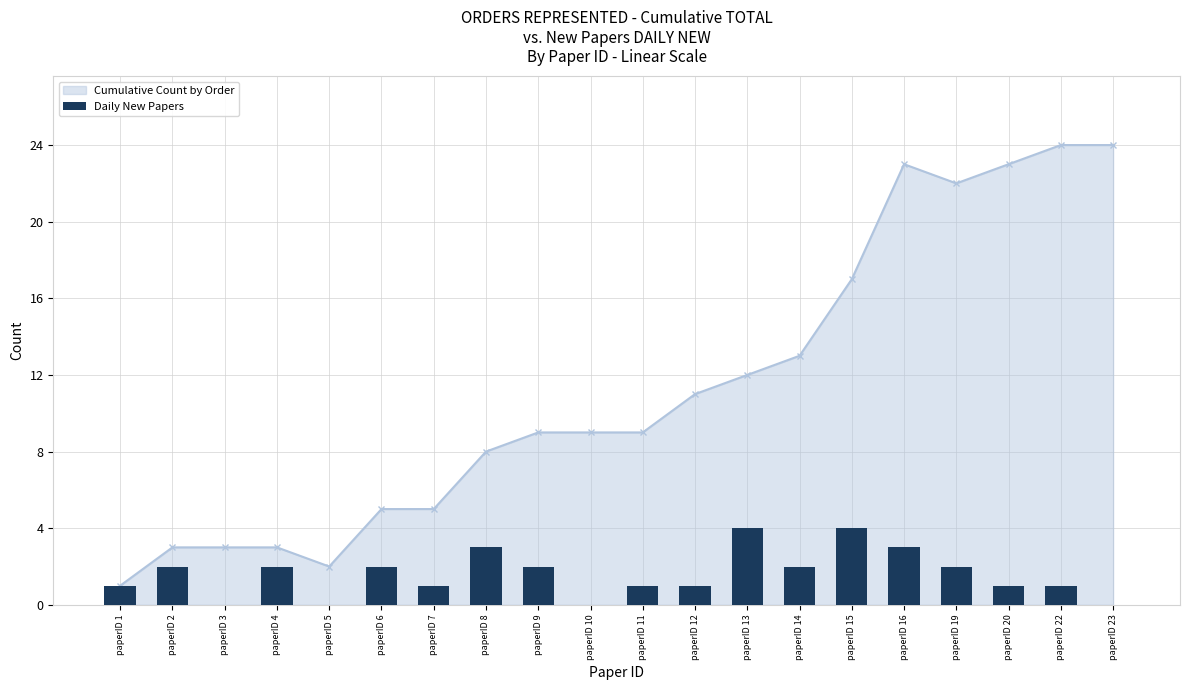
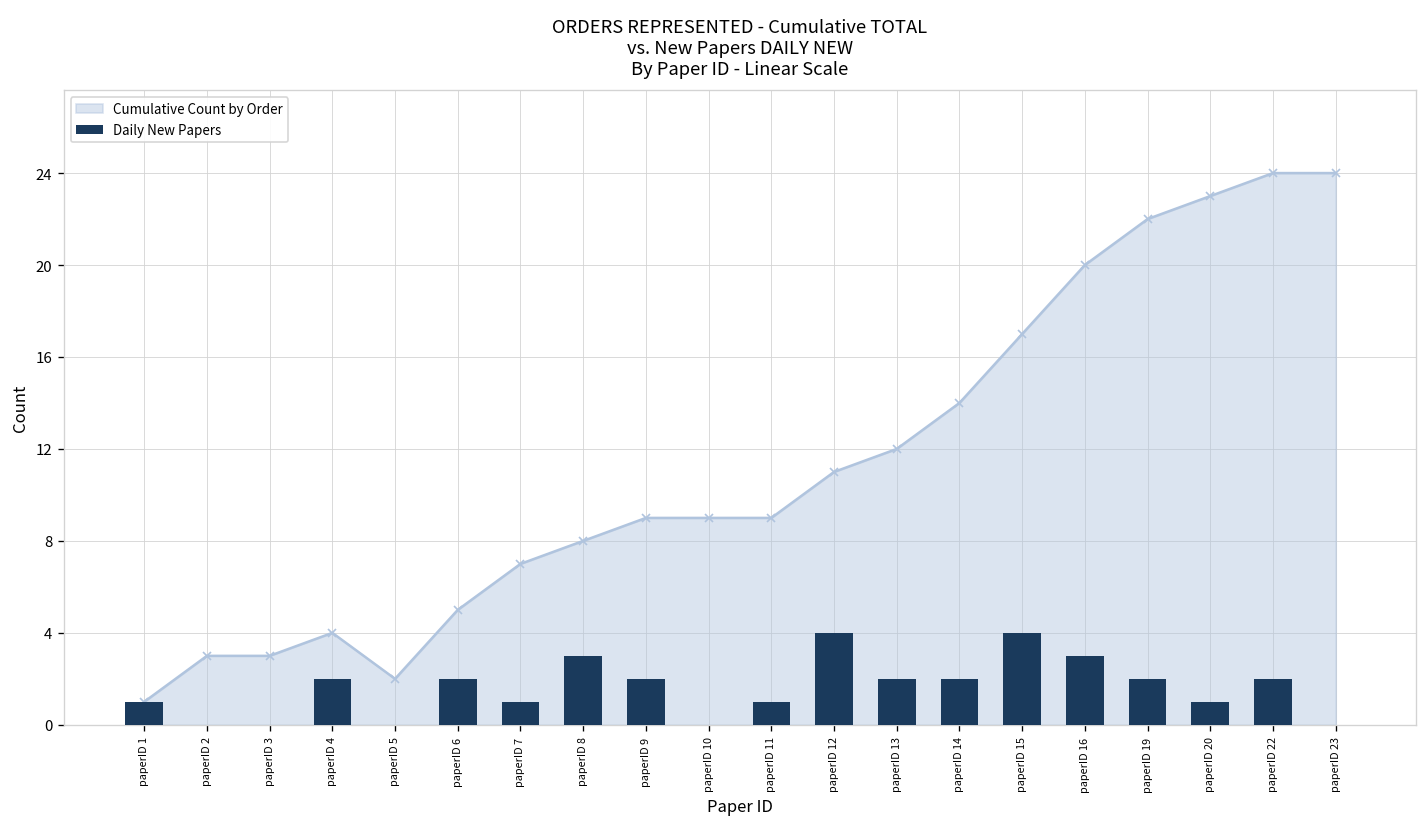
  {
    "Cumulative Count by Order": {
      "paperID 1": 1,
      "paperID 2": 3,
      "paperID 3": 3,
-     "paperID 4": 3,
+     "paperID 4": 4,
      "paperID 5": 2,
      "paperID 6": 5,
-     "paperID 7": 5,
+     "paperID 7": 7,
      "paperID 8": 8,
      "paperID 9": 9,
      "paperID 10": 9,
      "paperID 11": 9,
      "paperID 12": 11,
      "paperID 13": 12,
-     "paperID 14": 13,
+     "paperID 14": 14,
      "paperID 15": 17,
-     "paperID 16": 23,
+     "paperID 16": 20,
      "paperID 19": 22,
      "paperID 20": 23,
      "paperID 22": 24,
      "paperID 23": 24
    },
    "Daily New Papers": {
      "paperID 1": 1,
-     "paperID 2": 2,
+     "paperID 2": 0,
      "paperID 3": 0,
      "paperID 4": 2,
      "paperID 5": 0,
      "paperID 6": 2,
      "paperID 7": 1,
      "paperID 8": 3,
      "paperID 9": 2,
      "paperID 10": 0,
      "paperID 11": 1,
-     "paperID 12": 1,
-     "paperID 13": 4,
+     "paperID 12": 4,
+     "paperID 13": 2,
      "paperID 14": 2,
      "paperID 15": 4,
      "paperID 16": 3,
      "paperID 19": 2,
      "paperID 20": 1,
-     "paperID 22": 1,
+     "paperID 22": 2,
      "paperID 23": 0
    }
  }
